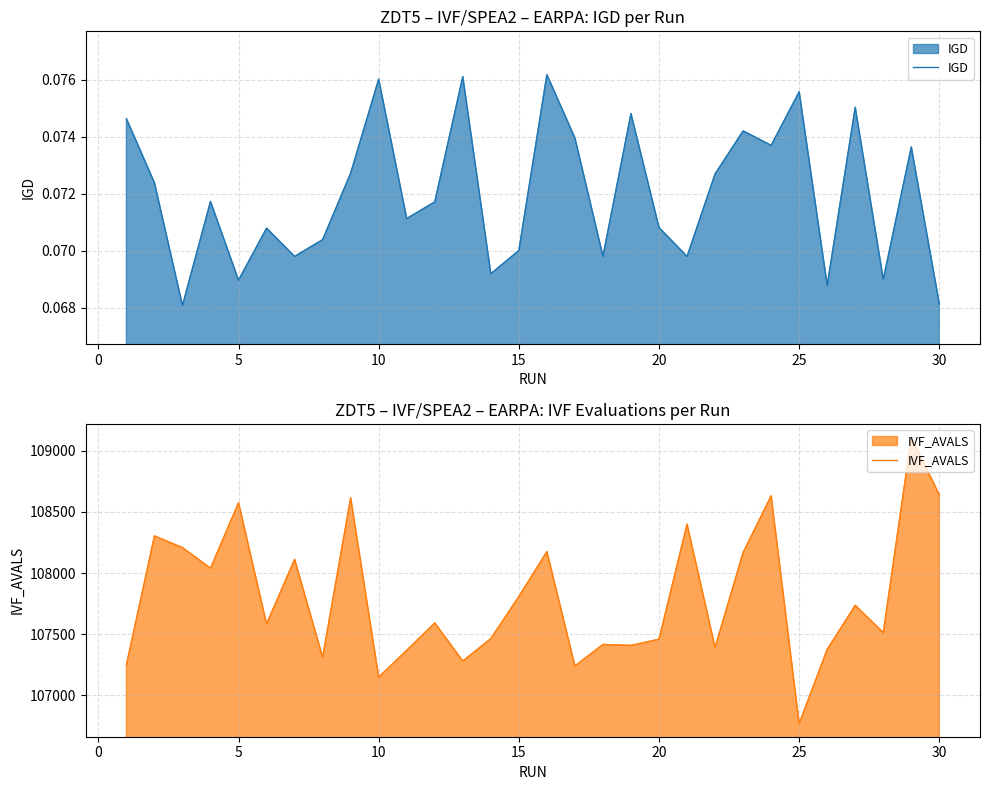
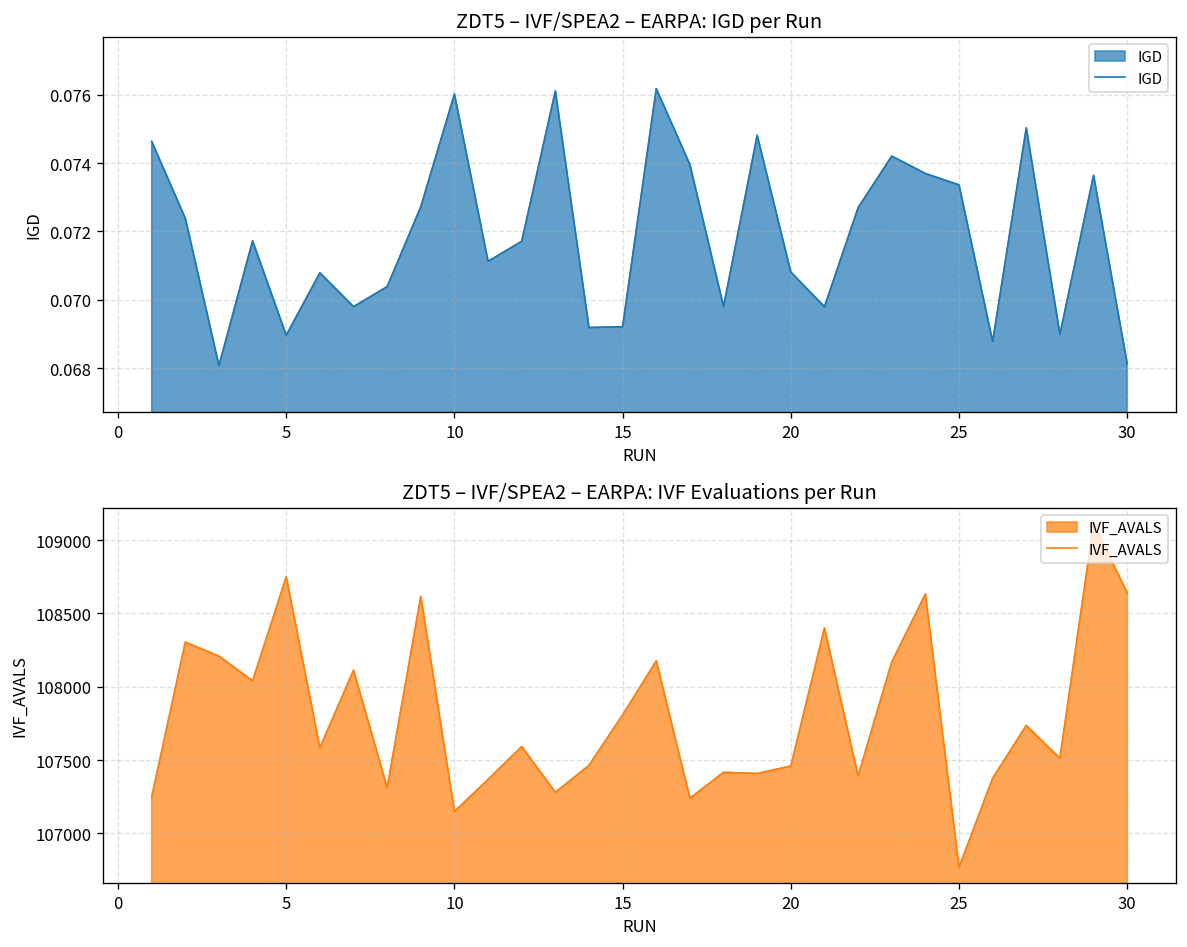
  {
    "ZDT5 – IVF/SPEA2 – EARPA: IGD per Run": {
      "5": 0.0690,
      "10": 0.0760,
-     "15": 0.0700,
+     "15": 0.0692,
      "20": 0.0708,
-     "25": 0.0756,
+     "25": 0.0734,
      "30": 0.0681
    },
    "ZDT5 – IVF/SPEA2 – EARPA: IVF Evaluations per Run": {
-     "5": 108580,
+     "5": 108750,
      "10": 107150,
      "15": 107810,
      "20": 107460,
      "25": 106770,
      "30": 108640
    }
  }
